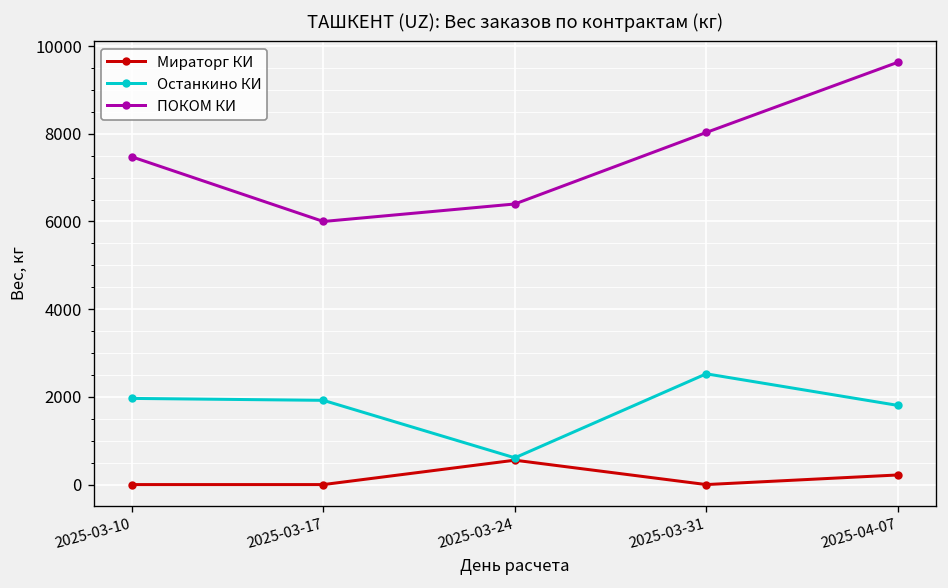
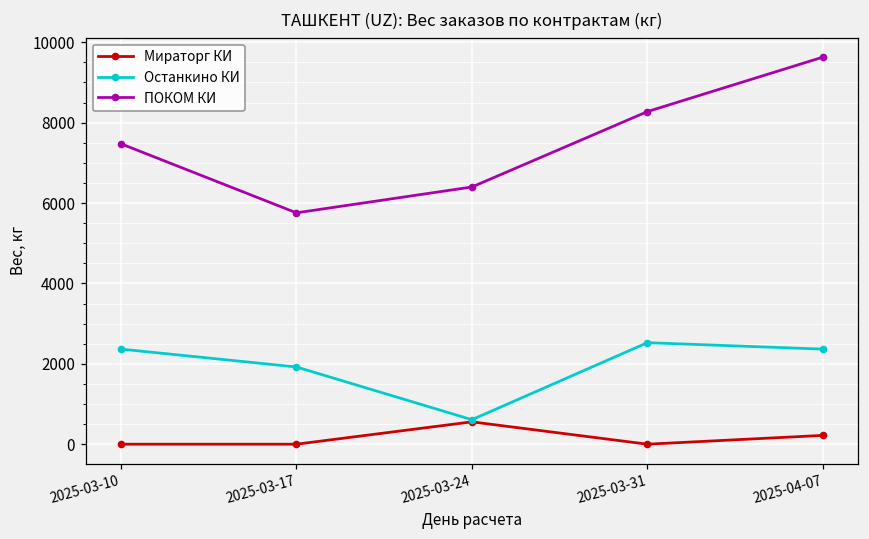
  {
    "Мираторг КИ": {
      "2025-03-10": 0,
      "2025-03-17": 0,
      "2025-03-31": 0,
      "2025-04-07": 200
    },
    "Останкино КИ": {
-     "2025-03-10": 2000,
+     "2025-03-10": 2400,
      "2025-03-17": 1900,
      "2025-03-31": 2500,
-     "2025-04-07": 1800
+     "2025-04-07": 2400
    },
    "ПОКОМ КИ": {
      "2025-03-10": 7500,
-     "2025-03-17": 6000,
+     "2025-03-17": 5800,
      "2025-03-24": 6400,
-     "2025-03-31": 8000,
+     "2025-03-31": 8300,
      "2025-04-07": 9600
    }
  }
